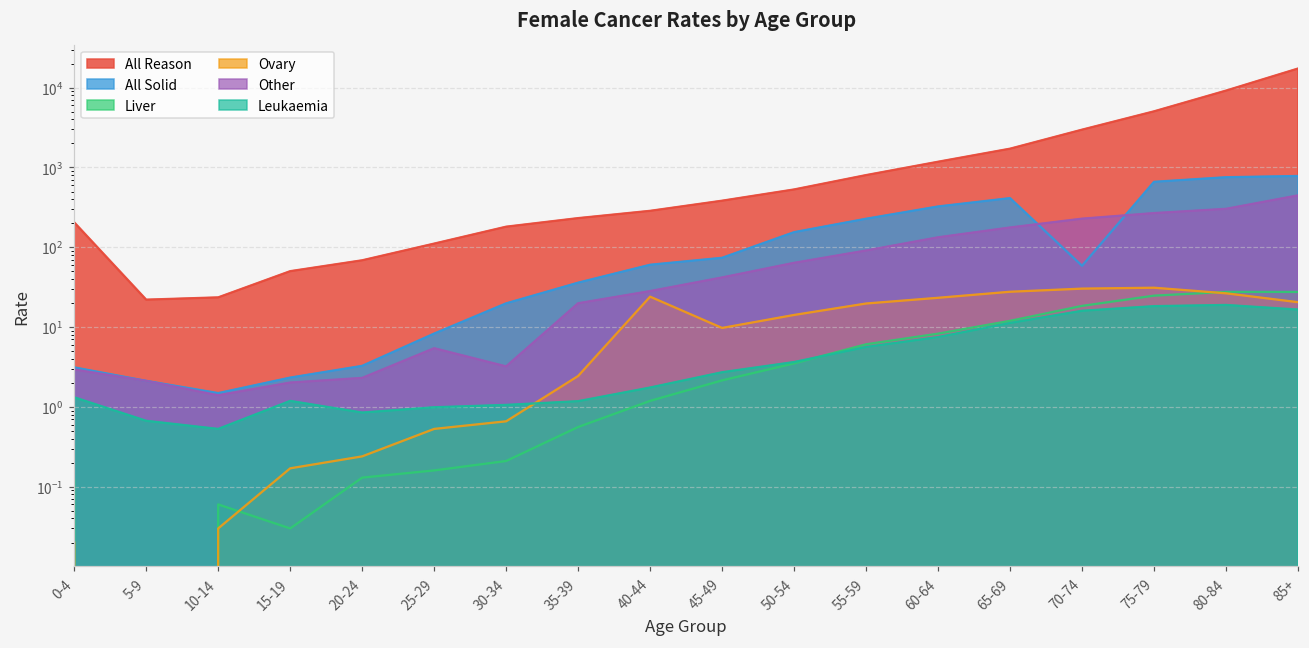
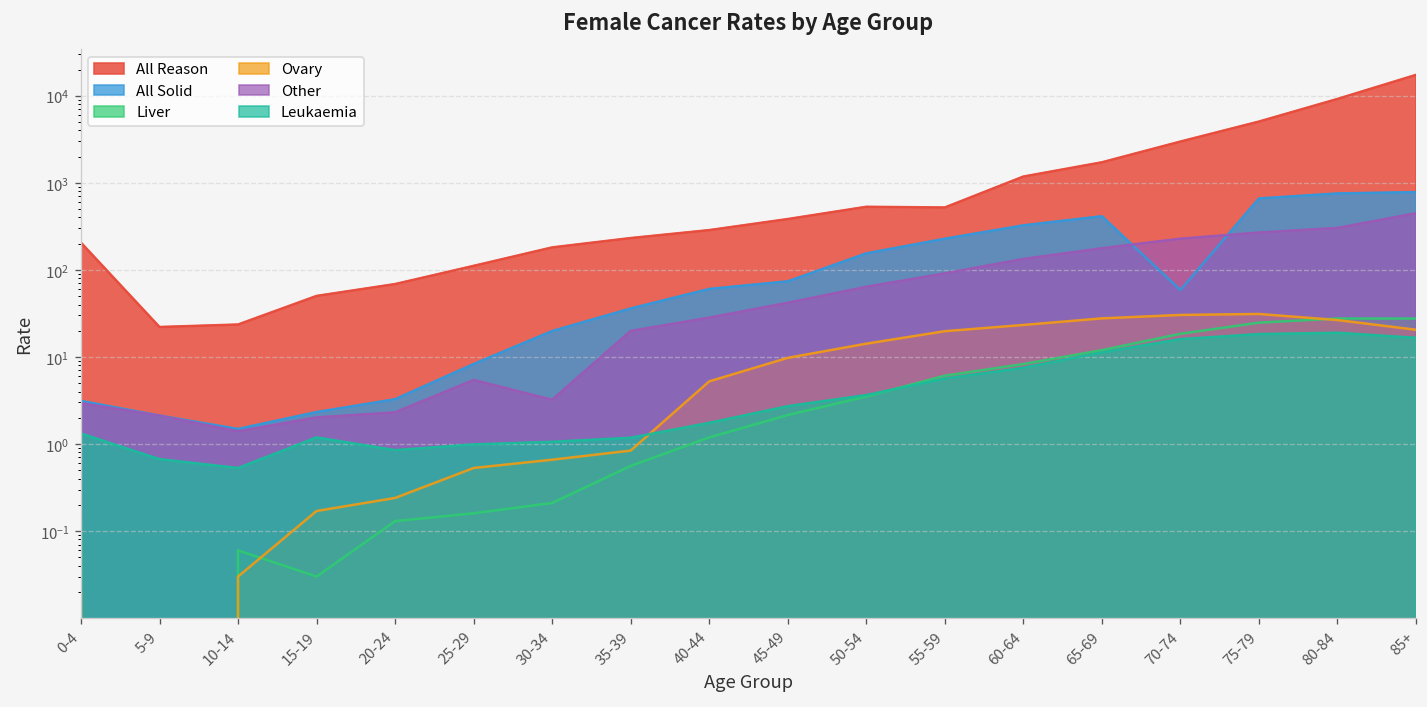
  {
    "All Reason": {
      "0-4": 210,
      "5-9": 22,
      "10-14": 24,
      "15-19": 50,
      "20-24": 70,
      "25-29": 110,
      "30-34": 180,
      "35-39": 230,
      "40-44": 290,
      "45-49": 400,
      "50-54": 500,
-     "55-59": 800,
+     "55-59": 500,
      "60-64": 1200,
      "65-69": 1700,
      "70-74": 3000,
      "75-79": 5000,
      "80-84": 9000,
      "85+": 17000
    },
    "All Solid": {
      "15-19": 2.3,
      "20-24": 3,
      "25-29": 8,
      "30-34": 20,
      "35-39": 40,
      "40-44": 60,
      "45-49": 70,
      "50-54": 150,
      "55-59": 230,
      "60-64": 300,
      "65-69": 400,
      "70-74": 60,
      "75-79": 700,
      "80-84": 800,
      "85+": 800
    },
    "Ovary": {
      "0-4": 0.020,
      "10-14": 0.030,
      "15-19": 0.17,
      "20-24": 0.24,
      "25-29": 0.5,
      "30-34": 0.7,
-     "35-39": 2.4,
-     "40-44": 24,
+     "35-39": 0.8,
+     "40-44": 5,
      "45-49": 10,
      "50-54": 14,
      "55-59": 20,
      "60-64": 23,
      "65-69": 28,
      "70-74": 30,
      "75-79": 31,
      "85+": 21
    },
    "Other": {
      "15-19": 2.0,
      "20-24": 2.3,
      "25-29": 5,
      "30-34": 3,
      "35-39": 20,
      "40-44": 28,
      "45-49": 40,
      "50-54": 60,
      "55-59": 90,
      "60-64": 130,
      "65-69": 180,
      "70-74": 230,
      "75-79": 270,
      "80-84": 300,
      "85+": 400
    }
  }
